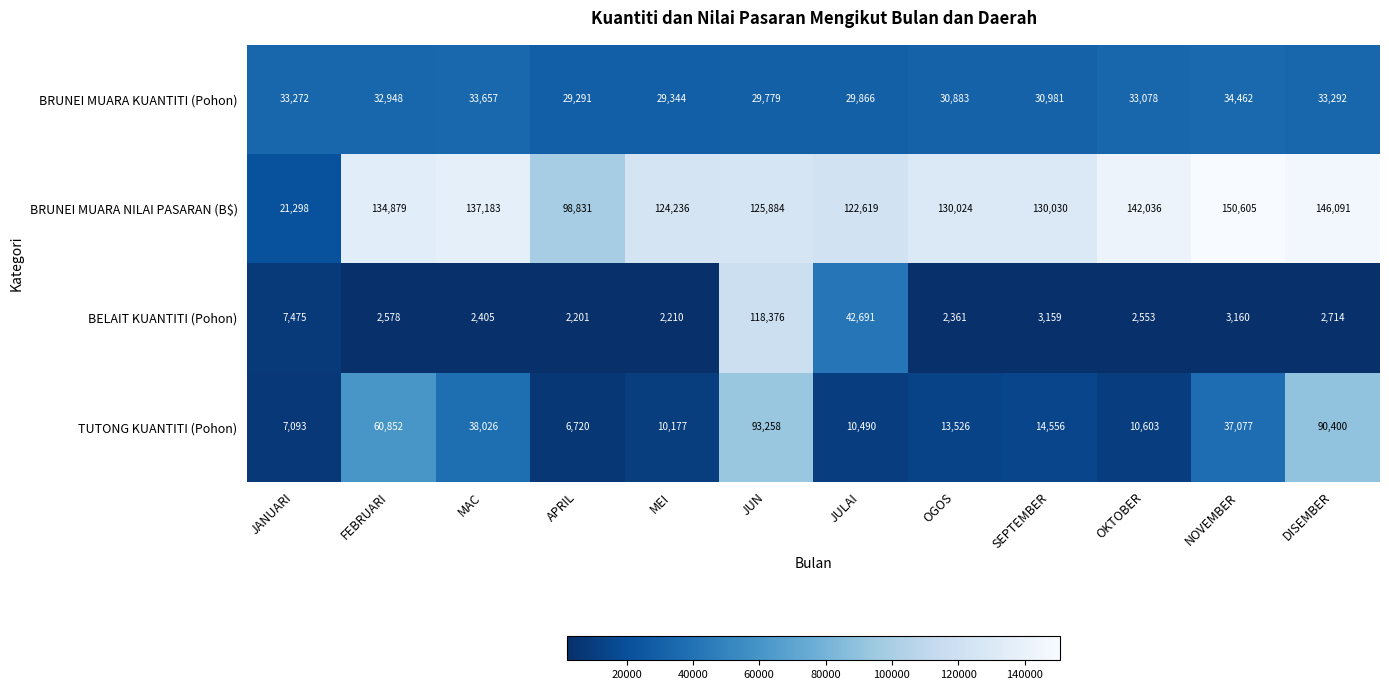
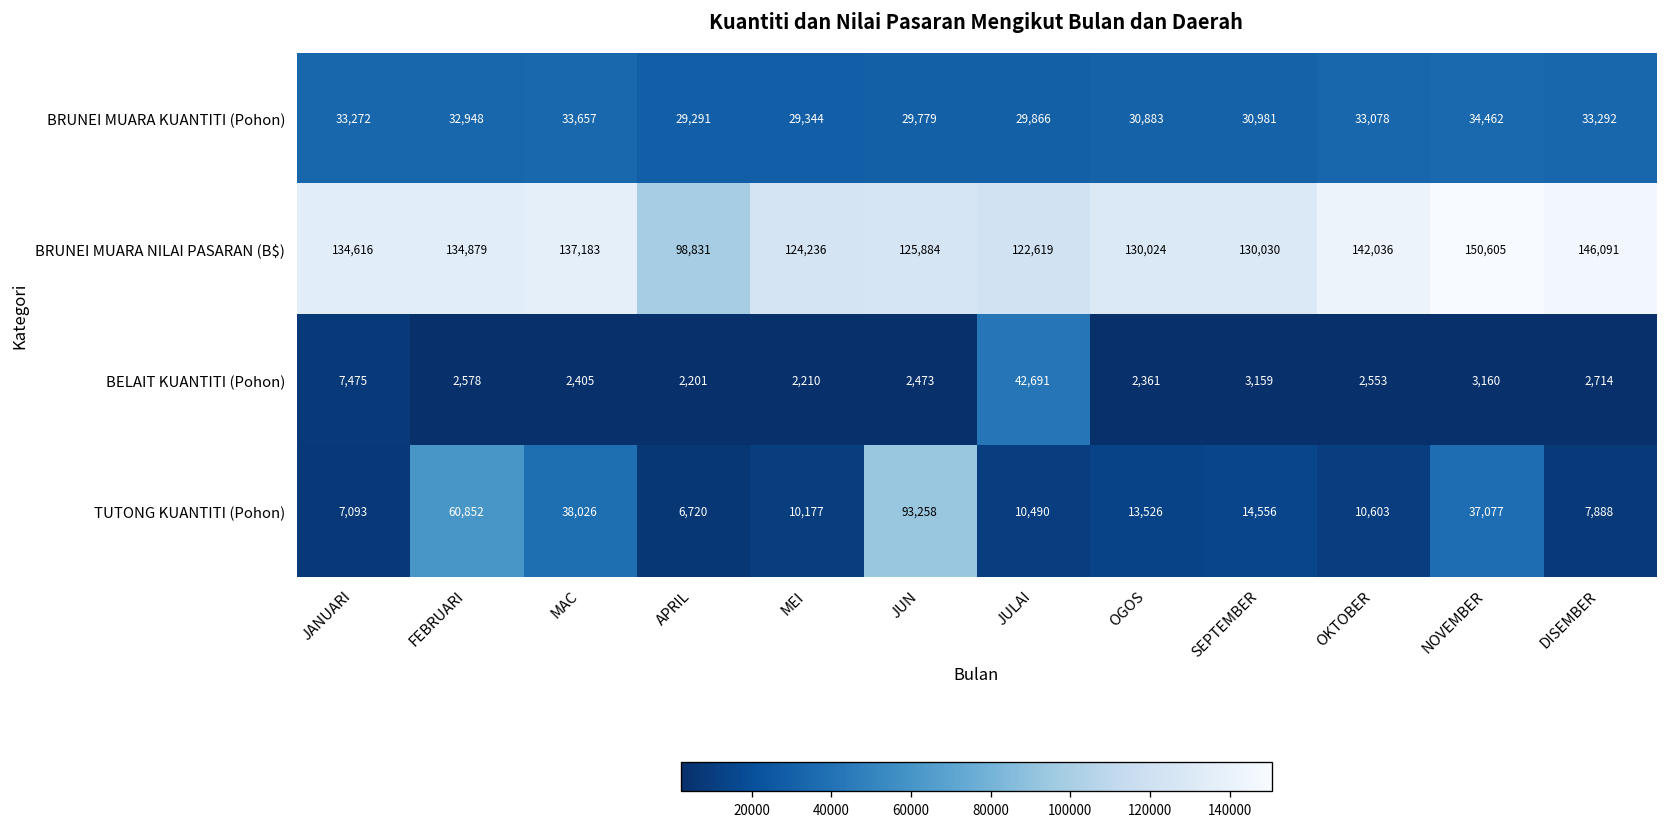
  {
    "BRUNEI MUARA KUANTITI (Pohon)": {
      "JANUARI": "33,272",
      "FEBRUARI": "32,948",
      "MAC": "33,657",
      "APRIL": "29,291",
      "MEI": "29,344",
      "JUN": "29,779",
      "JULAI": "29,866",
      "OGOS": "30,883",
      "SEPTEMBER": "30,981",
      "OKTOBER": "33,078",
      "NOVEMBER": "34,462",
      "DISEMBER": "33,292"
    },
    "BRUNEI MUARA NILAI PASARAN (B$)": {
-     "JANUARI": "21,298",
+     "JANUARI": "134,616",
      "FEBRUARI": "134,879",
      "MAC": "137,183",
      "APRIL": "98,831",
      "MEI": "124,236",
      "JUN": "125,884",
      "JULAI": "122,619",
      "OGOS": "130,024",
      "SEPTEMBER": "130,030",
      "OKTOBER": "142,036",
      "NOVEMBER": "150,605",
      "DISEMBER": "146,091"
    },
    "BELAIT KUANTITI (Pohon)": {
      "JANUARI": "7,475",
      "FEBRUARI": "2,578",
      "MAC": "2,405",
      "APRIL": "2,201",
      "MEI": "2,210",
-     "JUN": "118,376",
+     "JUN": "2,473",
      "JULAI": "42,691",
      "OGOS": "2,361",
      "SEPTEMBER": "3,159",
      "OKTOBER": "2,553",
      "NOVEMBER": "3,160",
      "DISEMBER": "2,714"
    },
    "TUTONG KUANTITI (Pohon)": {
      "JANUARI": "7,093",
      "FEBRUARI": "60,852",
      "MAC": "38,026",
      "APRIL": "6,720",
      "MEI": "10,177",
      "JUN": "93,258",
      "JULAI": "10,490",
      "OGOS": "13,526",
      "SEPTEMBER": "14,556",
      "OKTOBER": "10,603",
      "NOVEMBER": "37,077",
-     "DISEMBER": "90,400"
+     "DISEMBER": "7,888"
    }
  }
